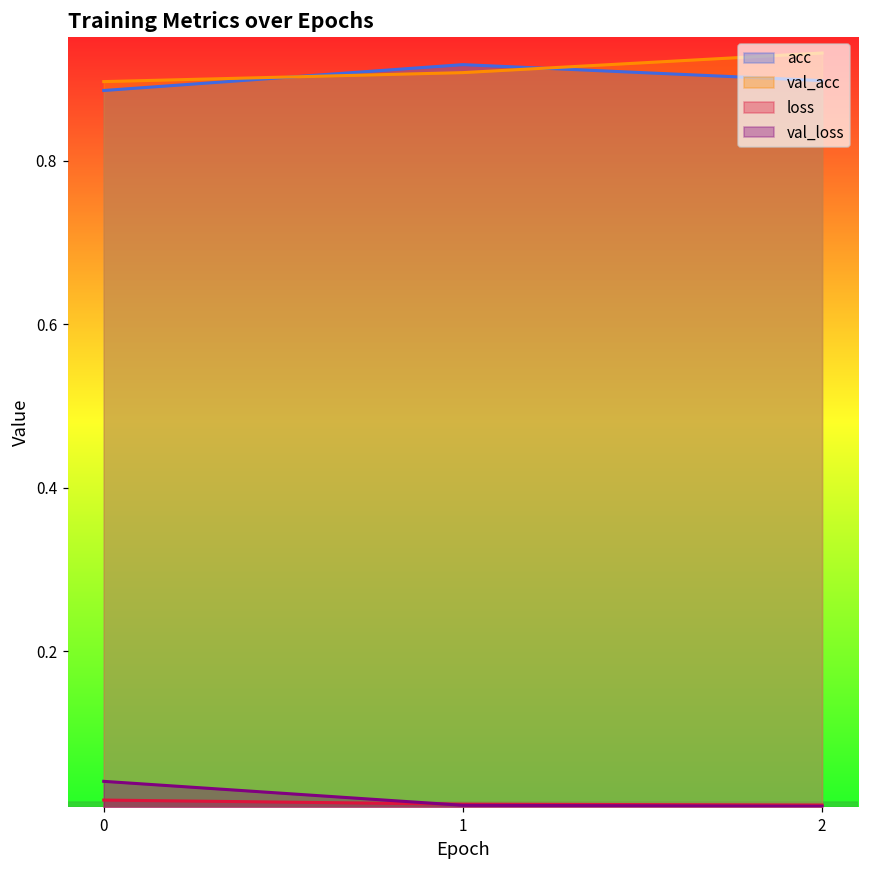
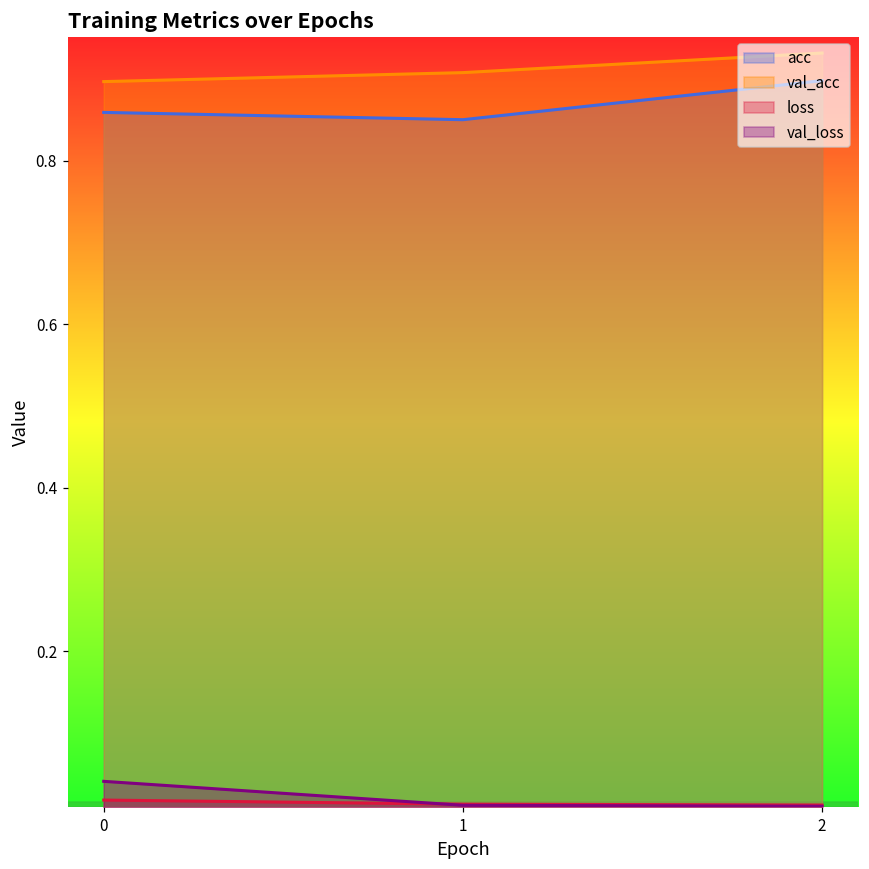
  {
    "acc": {
-     "0": 0.89,
-     "1": 0.92
+     "0": 0.86,
+     "1": 0.85
    },
    "val_acc": {
      "0": 0.90,
      "1": 0.91
    },
    "loss": {
      "0": 0.02
    },
    "val_loss": {
      "0": 0.04
    }
  }
